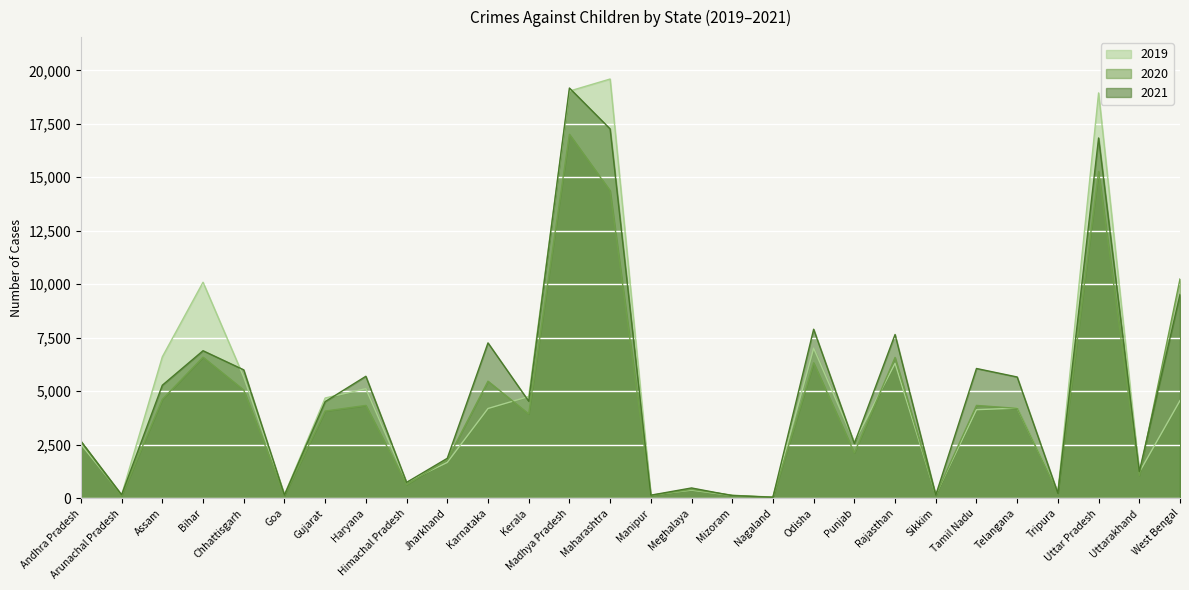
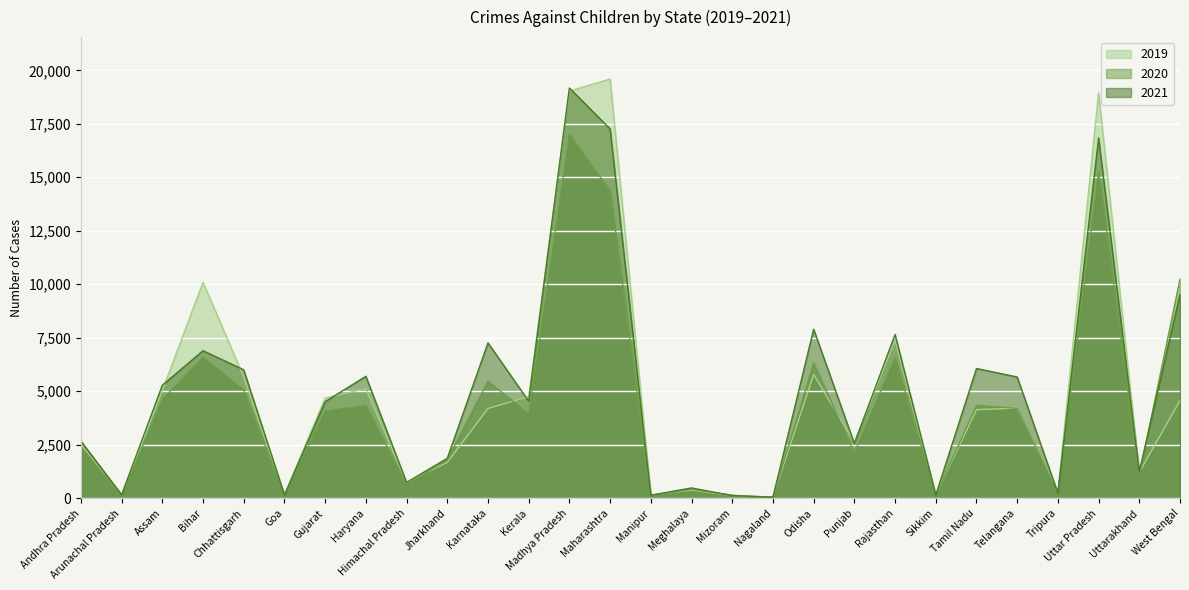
  {
    "2019": {
      "Andhra Pradesh": "2,500",
-     "Assam": "6,600",
+     "Assam": "5,000",
      "Bihar": "10,100",
      "Chhattisgarh": "5,700",
      "Gujarat": "4,700",
      "Haryana": "5,100",
      "Jharkhand": "1,700",
      "Karnataka": "4,200",
      "Kerala": "4,800",
      "Madhya Pradesh": "19,000",
      "Maharashtra": "19,600",
-     "Odisha": "7,000",
-     "Rajasthan": "6,300",
+     "Odisha": "5,800",
+     "Rajasthan": "7,400",
      "Tamil Nadu": "4,100",
      "Uttar Pradesh": "18,900",
      "West Bengal": "4,600"
    }
  }
